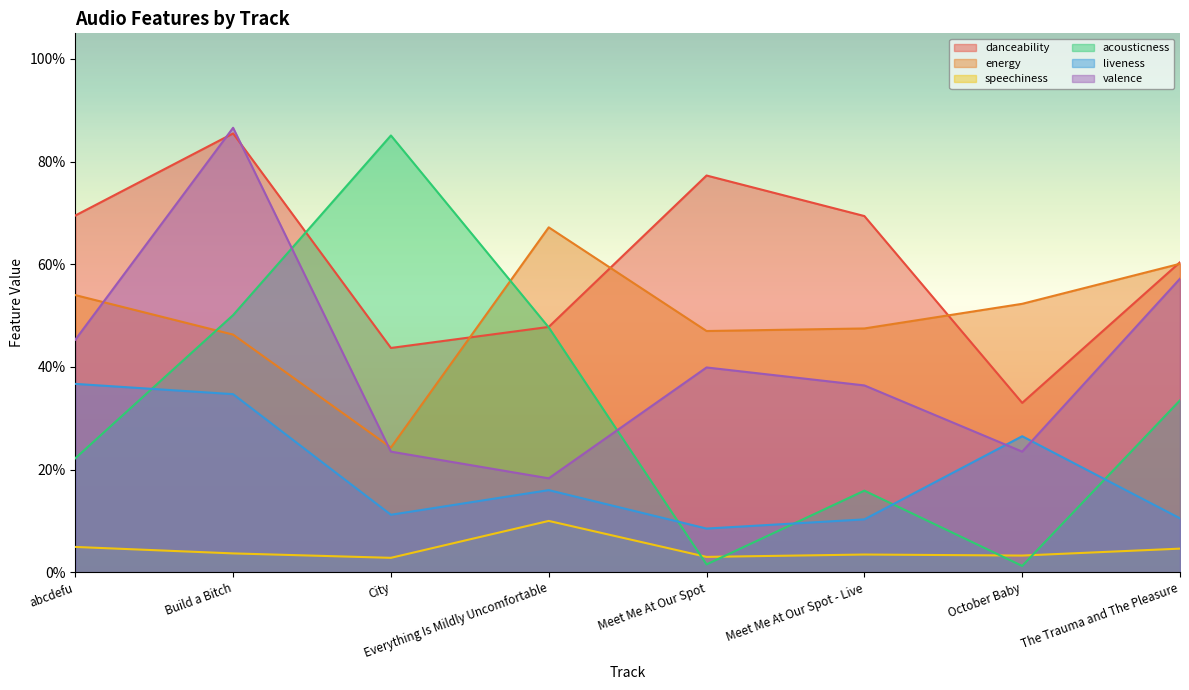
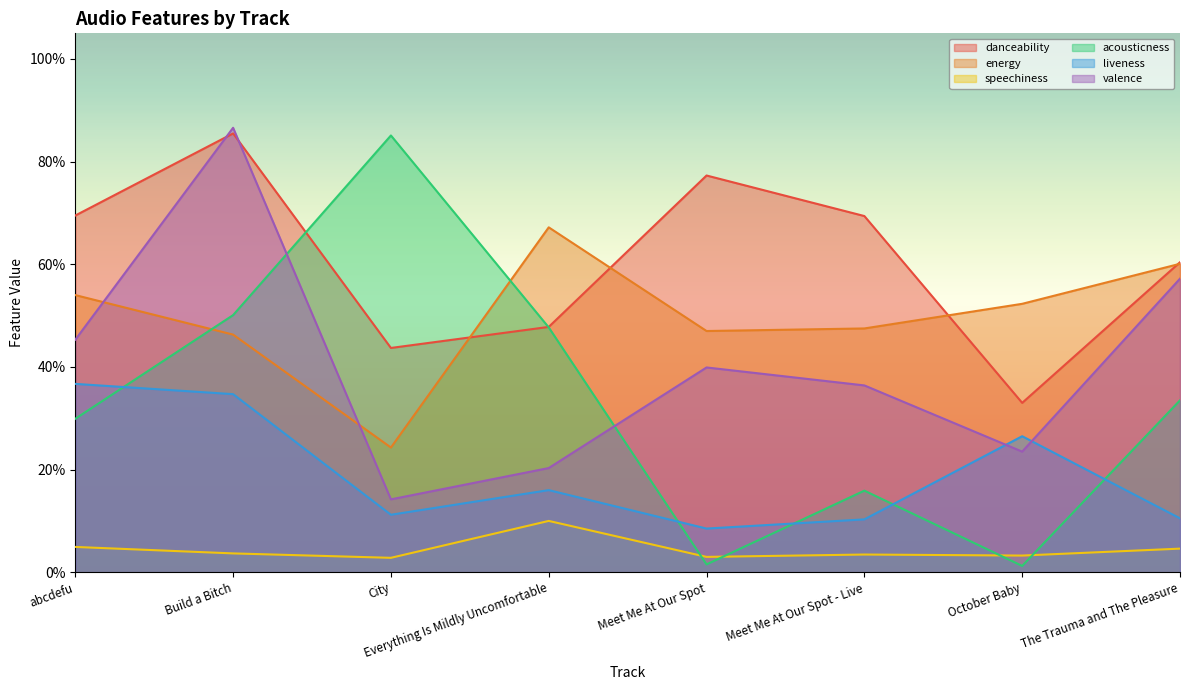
  {
    "acousticness": {
-     "abcdefu": "22%",
+     "abcdefu": "30%",
      "Build a Bitch": "50%",
      "City": "85%",
      "Meet Me At Our Spot": "2%",
      "Meet Me At Our Spot - Live": "16%",
      "October Baby": "1%",
      "The Trauma and The Pleasure": "34%"
    },
    "liveness": {
      "abcdefu": "37%",
      "Build a Bitch": "35%",
      "City": "11%",
      "Everything Is Mildly Uncomfortable": "16%",
      "Meet Me At Our Spot": "9%",
      "Meet Me At Our Spot - Live": "10%",
      "October Baby": "27%",
      "The Trauma and The Pleasure": "11%"
    },
    "valence": {
      "abcdefu": "45%",
      "Build a Bitch": "87%",
-     "City": "24%",
-     "Everything Is Mildly Uncomfortable": "18%",
+     "City": "14%",
+     "Everything Is Mildly Uncomfortable": "20%",
      "Meet Me At Our Spot": "40%",
      "Meet Me At Our Spot - Live": "36%",
      "October Baby": "24%",
      "The Trauma and The Pleasure": "57%"
    }
  }
